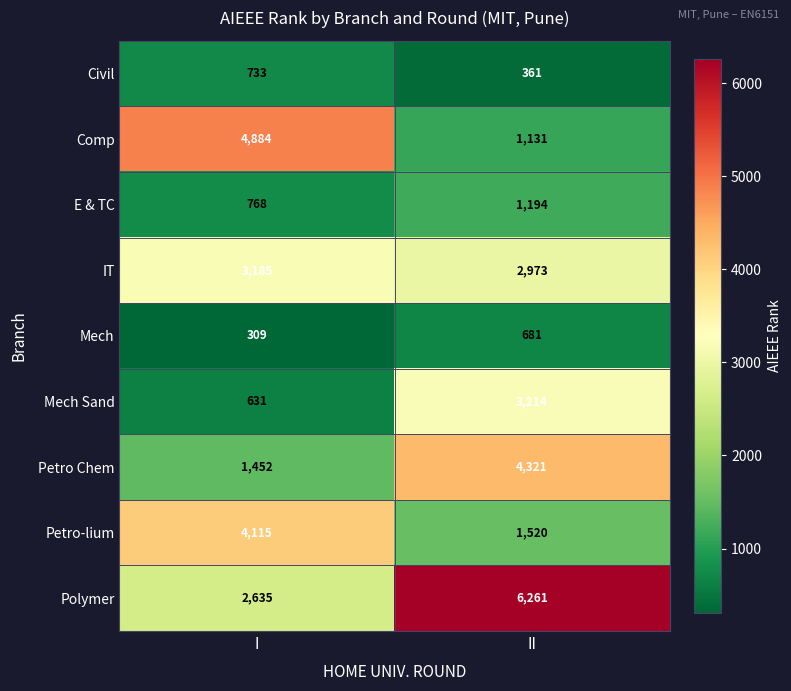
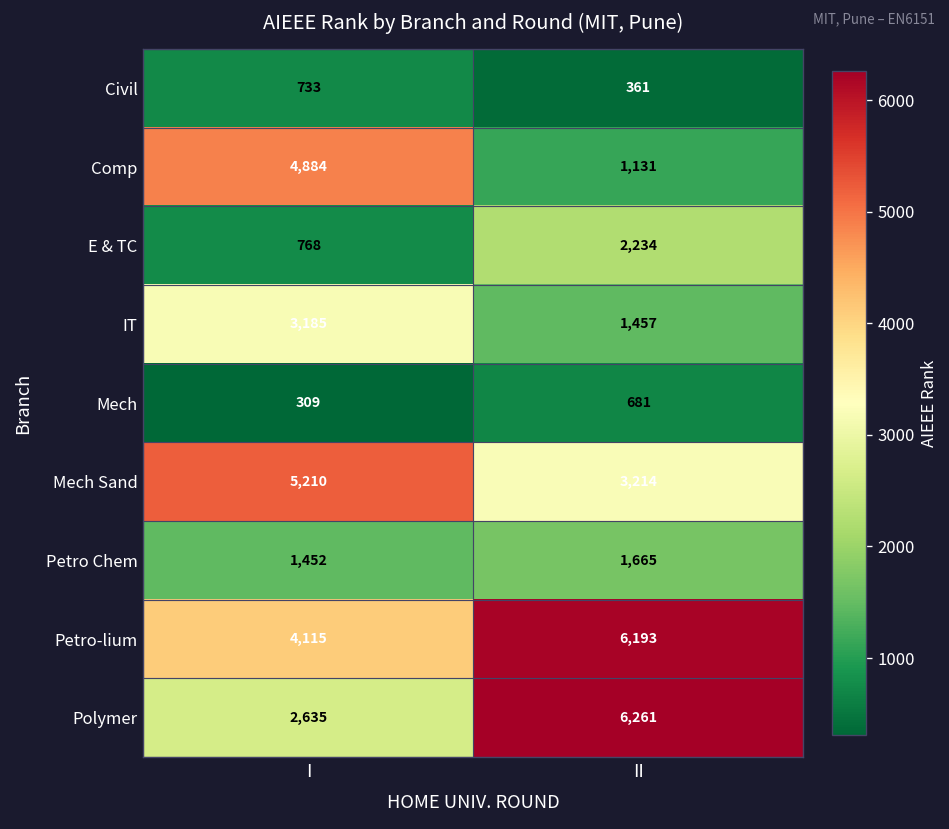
  {
    "Civil": {
      "I": "733",
      "II": "361"
    },
    "Comp": {
      "I": "4,884",
      "II": "1,131"
    },
    "E & TC": {
      "I": "768",
-     "II": "1,194"
+     "II": "2,234"
    },
    "IT": {
      "I": "3,185",
-     "II": "2,973"
+     "II": "1,457"
    },
    "Mech": {
      "I": "309",
      "II": "681"
    },
    "Mech Sand": {
-     "I": "631",
+     "I": "5,210",
      "II": "3,214"
    },
    "Petro Chem": {
      "I": "1,452",
-     "II": "4,321"
+     "II": "1,665"
    },
    "Petro-lium": {
      "I": "4,115",
-     "II": "1,520"
+     "II": "6,193"
    },
    "Polymer": {
      "I": "2,635",
      "II": "6,261"
    }
  }
